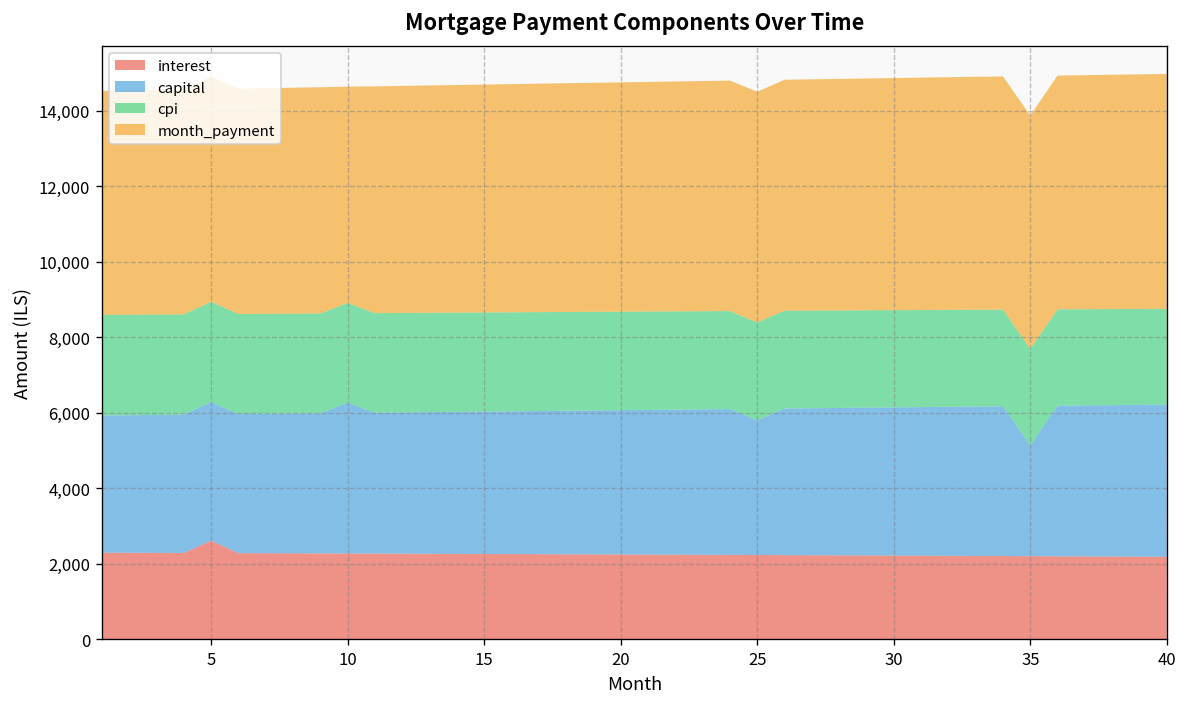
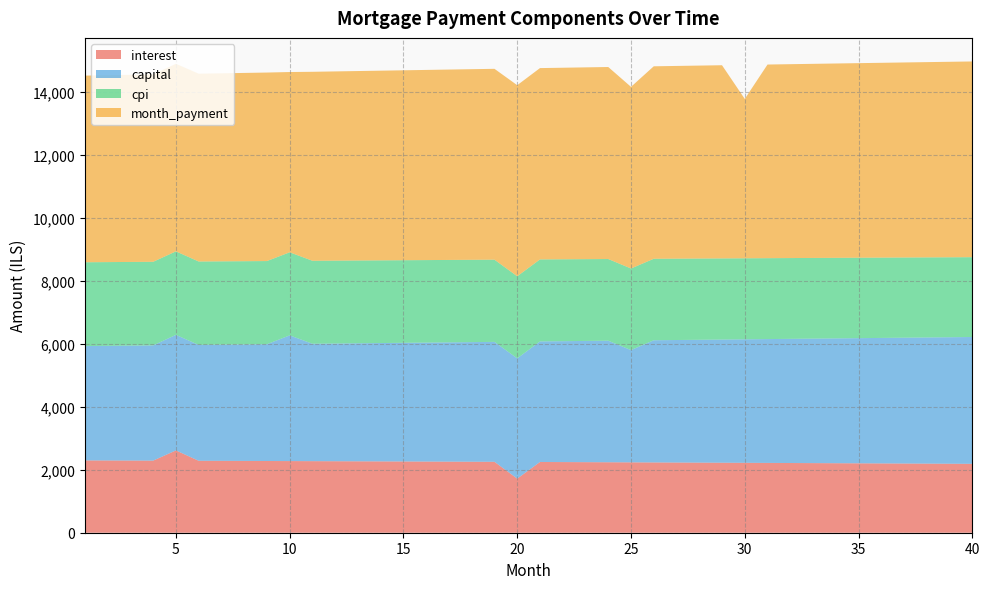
  {
    "interest": {
      "5": "2,600",
      "10": "2,300",
      "15": "2,300",
-     "20": "2,300",
+     "20": "1,700",
      "25": "2,200",
      "30": "2,200",
      "35": "2,200",
      "40": "2,200"
    },
    "capital": {
      "5": "3,700",
      "10": "4,000",
      "15": "3,800",
      "20": "3,800",
      "25": "3,600",
      "30": "3,900",
-     "35": "2,900",
+     "35": "4,000",
      "40": "4,000"
    },
    "cpi": {
      "5": "2,700",
      "10": "2,600",
      "15": "2,600",
      "20": "2,600",
      "25": "2,600",
      "30": "2,600",
      "35": "2,600",
      "40": "2,500"
    },
    "month_payment": {
      "10": "5,700",
      "15": "6,000",
      "20": "6,100",
-     "25": "6,100",
-     "30": "6,100",
+     "25": "5,800",
+     "30": "5,100",
      "35": "6,200",
      "40": "6,200"
    }
  }
